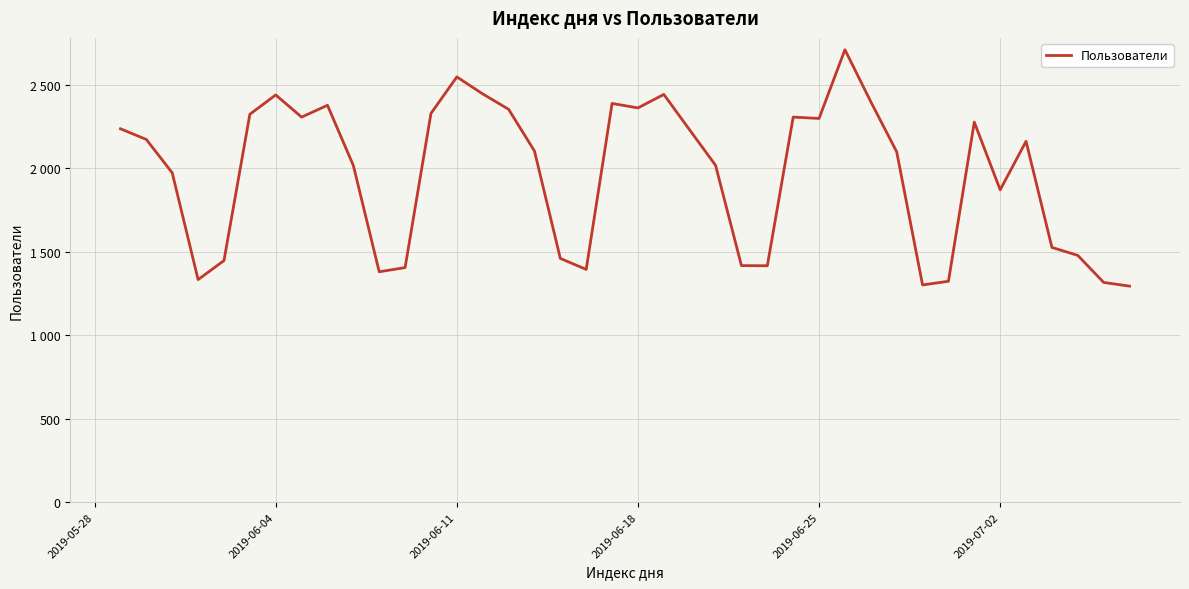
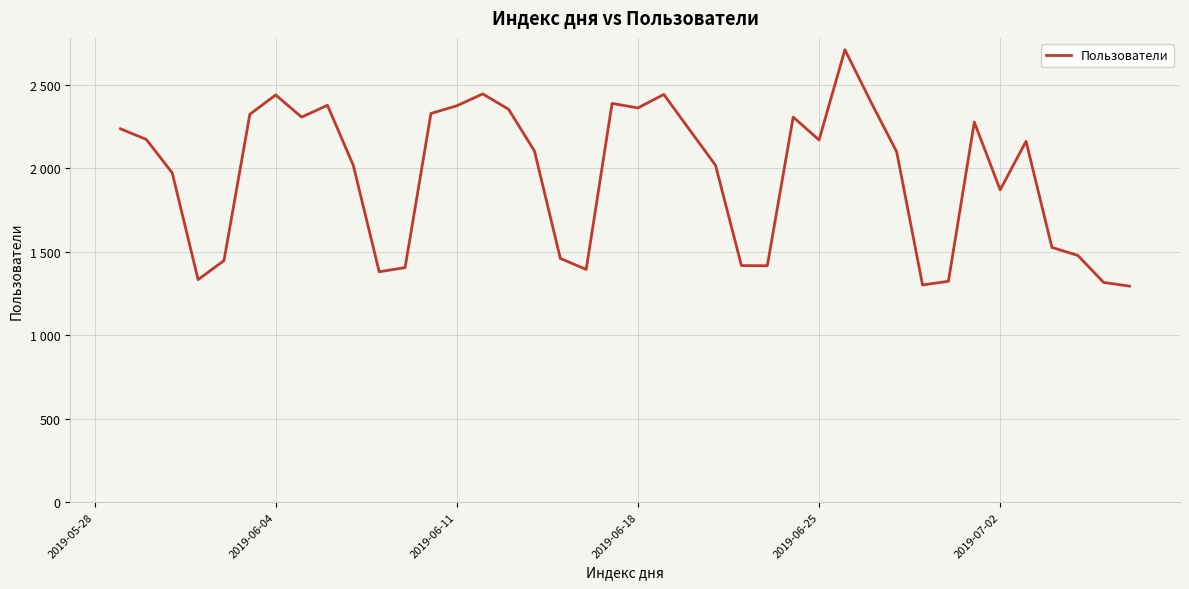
  {
    "2019-06-04": 2440,
-   "2019-06-11": 2550,
+   "2019-06-11": 2380,
    "2019-06-18": 2360,
-   "2019-06-25": 2300,
+   "2019-06-25": 2170,
    "2019-07-02": 1870
  }
